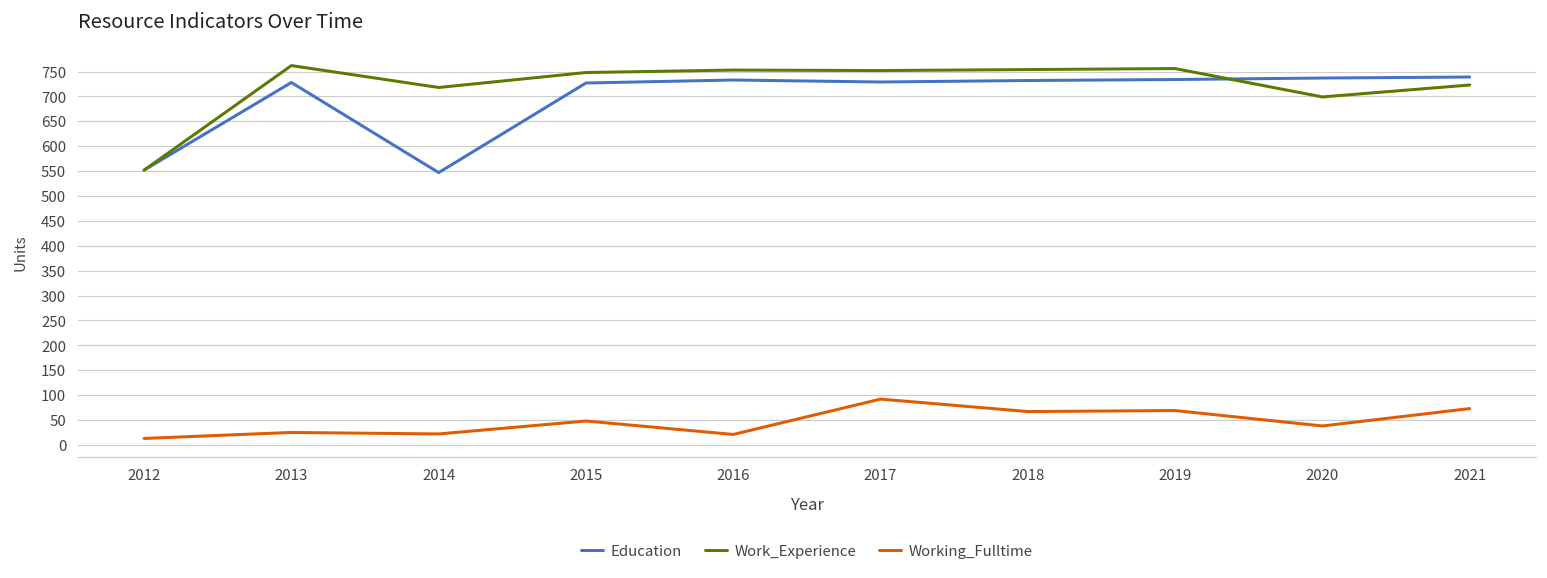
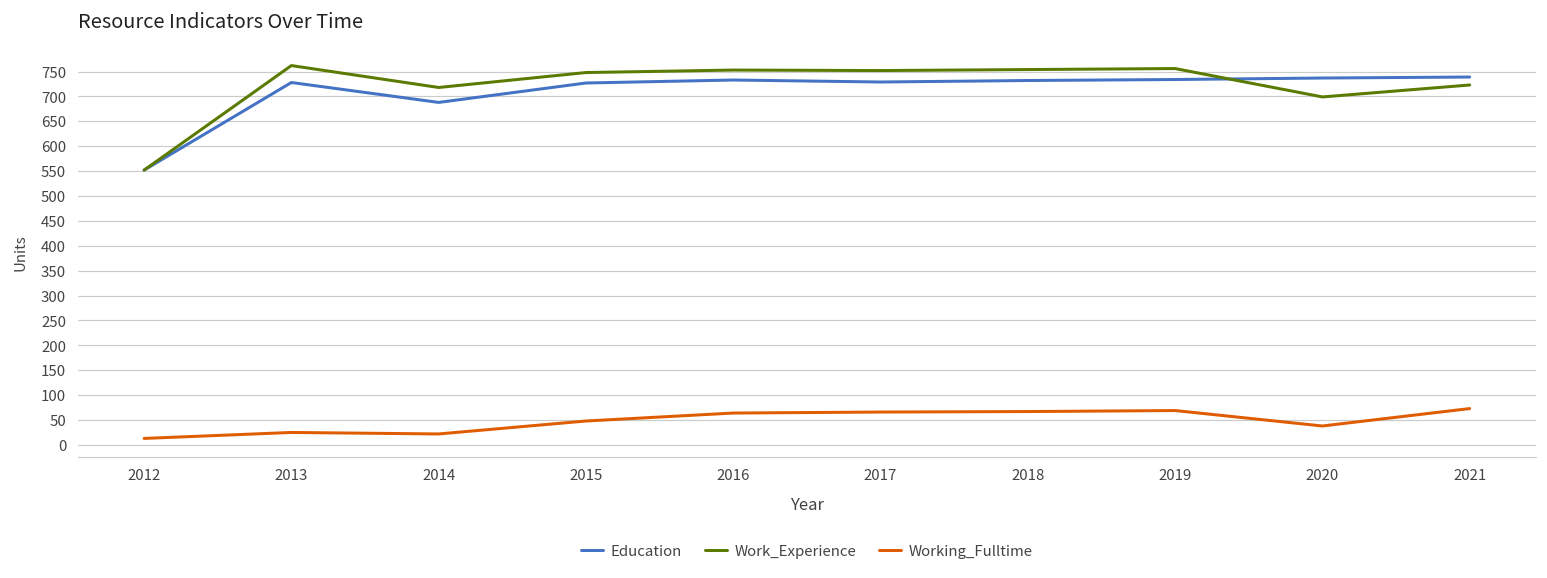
  {
    "Education": {
      "2013": 730,
-     "2014": 550,
+     "2014": 690,
      "2015": 730,
      "2016": 730,
      "2017": 730,
      "2018": 730,
      "2019": 730,
      "2020": 740,
      "2021": 740
    },
    "Work_Experience": {
      "2013": 760,
      "2014": 720,
      "2015": 750,
      "2016": 750,
      "2017": 750,
      "2018": 750,
      "2019": 760,
      "2020": 700,
      "2021": 720
    },
    "Working_Fulltime": {
      "2012": 10,
      "2013": 30,
      "2014": 20,
      "2015": 50,
-     "2016": 20,
-     "2017": 90,
+     "2016": 60,
+     "2017": 70,
      "2018": 70,
      "2019": 70,
      "2020": 40,
      "2021": 70
    }
  }
